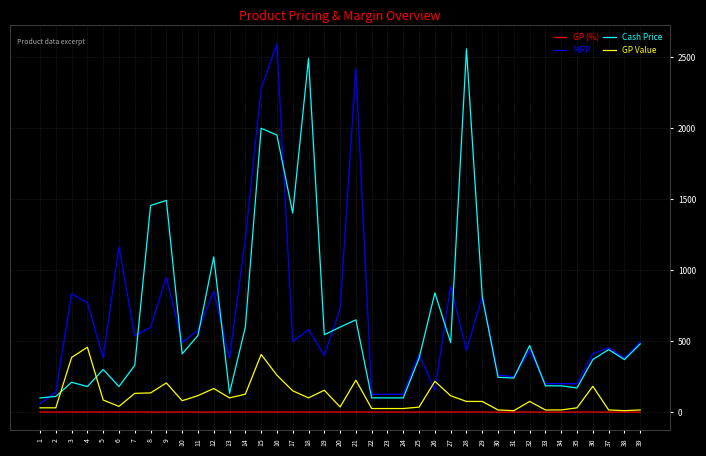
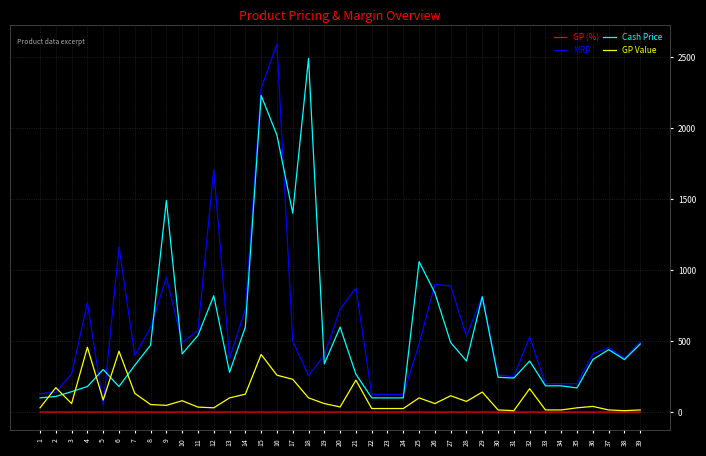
  {
    "GP (%)": {
      "1": 0,
      "2": 0,
      "3": 0,
      "4": 0,
      "5": 0,
      "6": 0,
      "7": 0,
      "8": 0,
      "9": 0,
      "10": 0,
      "11": 0,
      "12": 0,
      "13": 0,
      "14": 0,
      "15": 0,
      "16": 0,
      "17": 0,
      "18": 0,
      "19": 0,
      "20": 0,
      "21": 0,
      "22": 0,
      "23": 0,
      "24": 0,
      "25": 0,
      "26": 0,
      "27": 0,
      "28": 0,
      "29": 0,
      "32": 0,
      "35": 0,
      "36": 0
    },
    "MRP": {
-     "1": 60,
+     "1": 130,
      "2": 140,
-     "3": 830,
+     "3": 270,
      "4": 770,
-     "5": 390,
+     "5": 50,
      "6": 1160,
-     "7": 540,
+     "7": 400,
      "8": 600,
      "9": 950,
      "10": 490,
      "11": 580,
-     "12": 850,
+     "12": 1710,
      "13": 380,
-     "14": 1220,
+     "14": 730,
      "15": 2280,
      "16": 2600,
      "17": 500,
-     "18": 580,
+     "18": 260,
      "19": 400,
      "20": 730,
-     "21": 2420,
+     "21": 880,
      "22": 130,
      "23": 130,
      "24": 130,
-     "25": 410,
-     "26": 150,
+     "25": 480,
+     "26": 900,
      "27": 890,
-     "28": 440,
-     "32": 440,
+     "28": 540,
+     "32": 530,
      "35": 200,
      "36": 410
    },
    "Cash Price": {
      "1": 100,
      "2": 110,
-     "3": 210,
+     "3": 140,
      "4": 180,
      "5": 300,
      "6": 180,
      "7": 330,
-     "8": 1460,
+     "8": 470,
      "9": 1490,
      "10": 410,
      "11": 540,
-     "12": 1090,
-     "13": 130,
+     "12": 820,
+     "13": 280,
      "14": 600,
-     "15": 2000,
+     "15": 2230,
      "16": 1950,
      "17": 1400,
      "18": 2490,
-     "19": 550,
+     "19": 340,
      "20": 600,
-     "21": 650,
+     "21": 270,
      "22": 100,
      "23": 100,
      "24": 100,
-     "25": 380,
+     "25": 1060,
      "26": 840,
      "27": 490,
-     "28": 2560,
-     "32": 470,
+     "28": 360,
+     "32": 360,
      "35": 170,
      "36": 370
    },
    "GP Value": {
      "1": 30,
-     "2": 30,
-     "3": 390,
+     "2": 170,
+     "3": 60,
      "4": 460,
      "5": 90,
-     "6": 40,
+     "6": 430,
      "7": 130,
-     "8": 140,
-     "9": 210,
+     "8": 50,
+     "9": 50,
      "10": 80,
-     "11": 120,
-     "12": 170,
+     "11": 40,
+     "12": 30,
      "13": 100,
      "14": 130,
      "15": 410,
      "16": 260,
-     "17": 150,
+     "17": 230,
      "18": 100,
-     "19": 150,
+     "19": 60,
      "20": 40,
      "21": 230,
      "22": 30,
      "23": 30,
      "24": 30,
-     "25": 40,
-     "26": 220,
+     "25": 100,
+     "26": 60,
      "27": 120,
      "28": 80,
-     "29": 80,
-     "32": 80,
+     "29": 140,
+     "32": 170,
      "35": 30,
-     "36": 180
+     "36": 40
    }
  }
